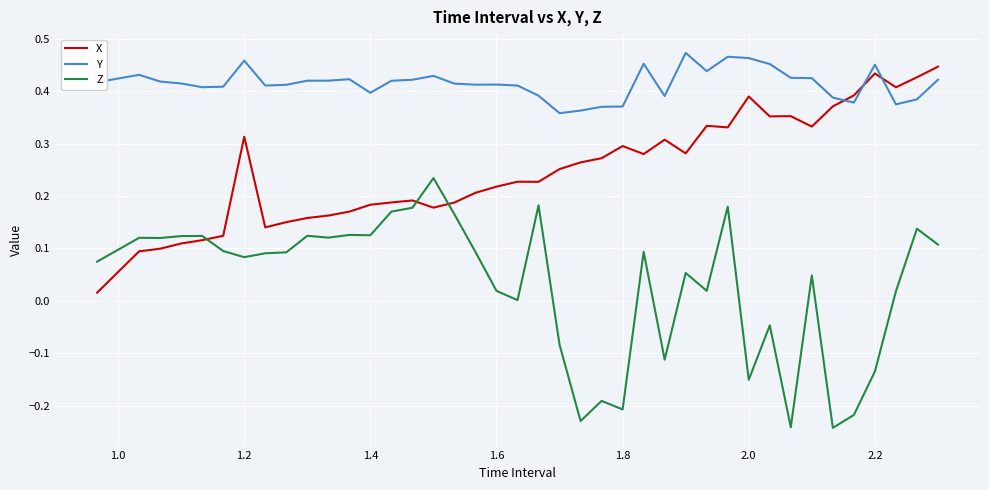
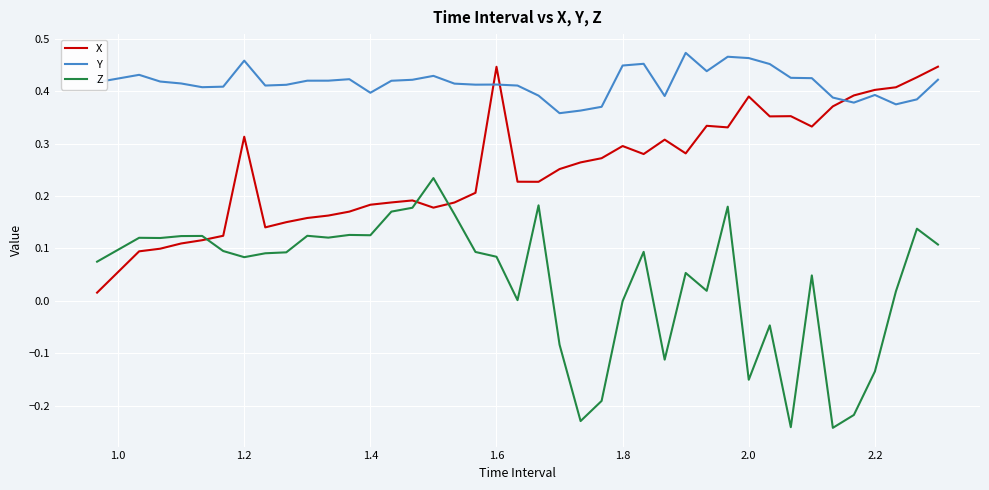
  {
    "X": {
      "1.2": 0.31,
      "1.4": 0.18,
-     "1.6": 0.22,
+     "1.6": 0.45,
      "1.8": 0.30,
      "2.0": 0.39,
-     "2.2": 0.43
+     "2.2": 0.40
    },
    "Y": {
      "1.2": 0.46,
      "1.4": 0.40,
      "1.6": 0.41,
-     "1.8": 0.37,
+     "1.8": 0.45,
      "2.0": 0.46,
-     "2.2": 0.45
+     "2.2": 0.39
    },
    "Z": {
      "1.2": 0.08,
      "1.4": 0.13,
-     "1.6": 0.02,
-     "1.8": -0.21,
+     "1.6": 0.08,
+     "1.8": 0.00,
      "2.0": -0.15,
      "2.2": -0.13
    }
  }
